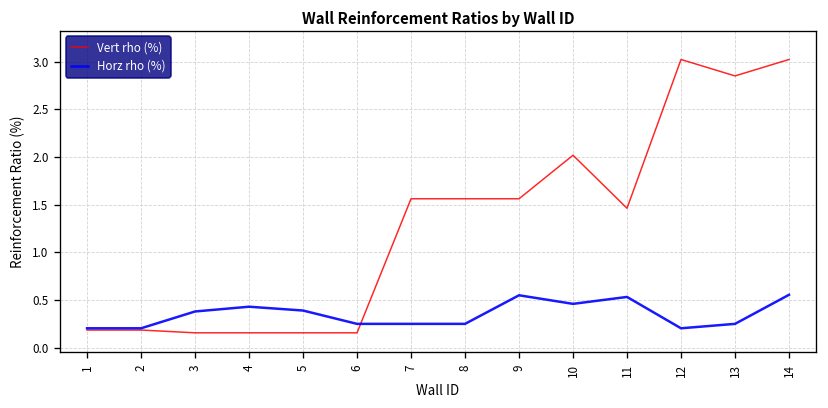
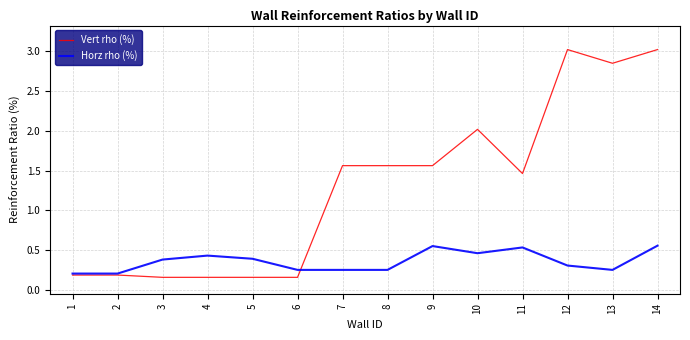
  {
    "Vert rho (%)": {
      "3": 0.2,
      "4": 0.2,
      "5": 0.2,
      "6": 0.2,
      "7": 1.6,
      "8": 1.6,
      "9": 1.6,
      "10": 2.0,
      "11": 1.5,
      "12": 3.0,
      "13": 2.9,
      "14": 3.0
    },
    "Horz rho (%)": {
      "3": 0.4,
      "4": 0.4,
      "5": 0.4,
      "6": 0.3,
      "7": 0.3,
      "8": 0.3,
      "9": 0.6,
      "10": 0.5,
      "11": 0.5,
-     "12": 0.2,
+     "12": 0.3,
      "13": 0.3,
      "14": 0.6
    }
  }
